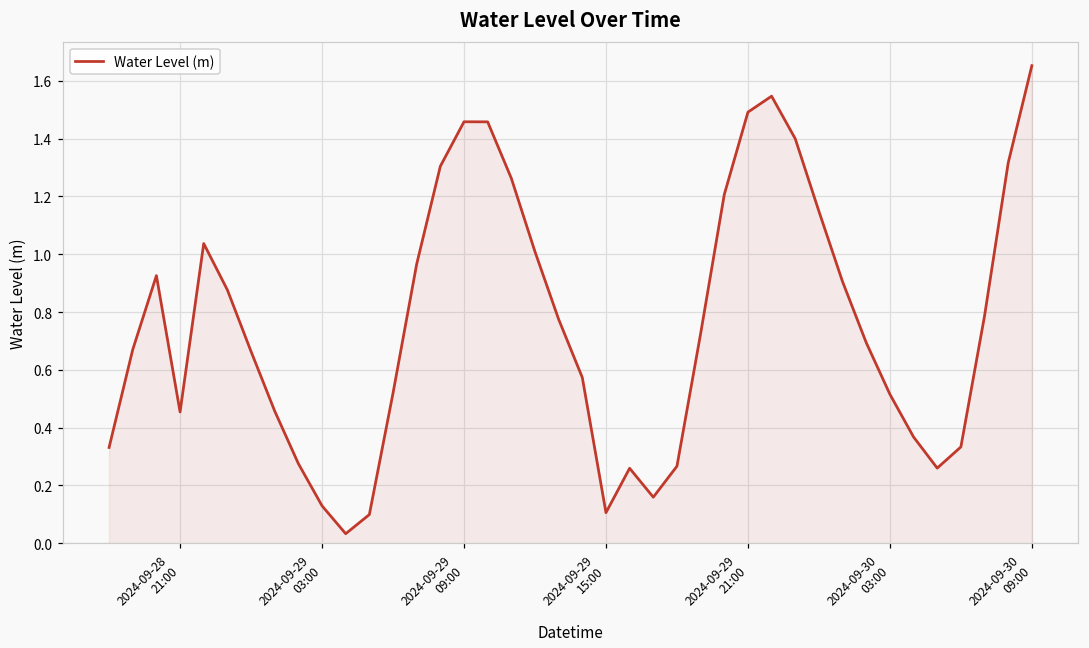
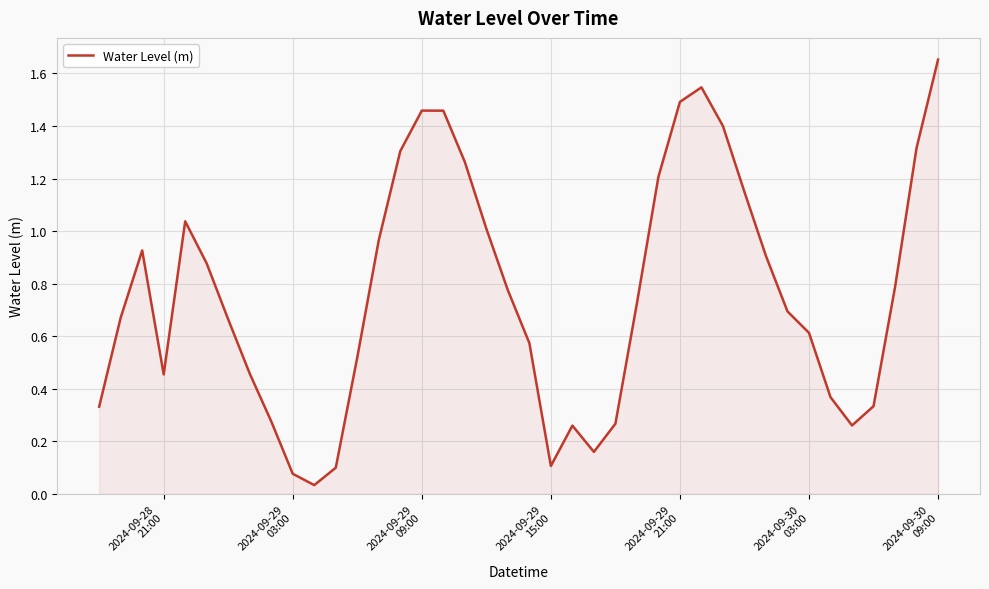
  {
    "2024-09-28 21:00": 0.45,
-   "2024-09-29 03:00": 0.13,
+   "2024-09-29 03:00": 0.08,
    "2024-09-29 09:00": 1.46,
    "2024-09-29 15:00": 0.11,
    "2024-09-29 21:00": 1.49,
-   "2024-09-30 03:00": 0.52,
+   "2024-09-30 03:00": 0.61,
    "2024-09-30 09:00": 1.65
  }
